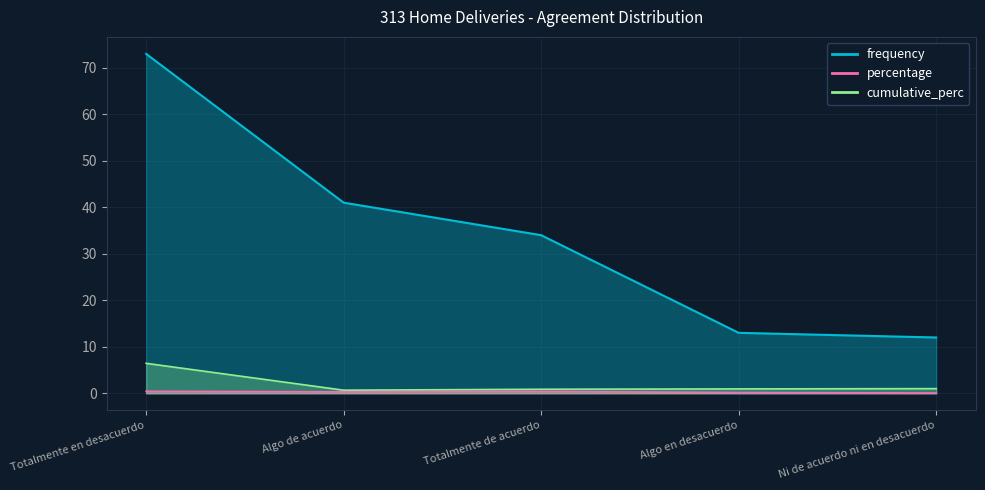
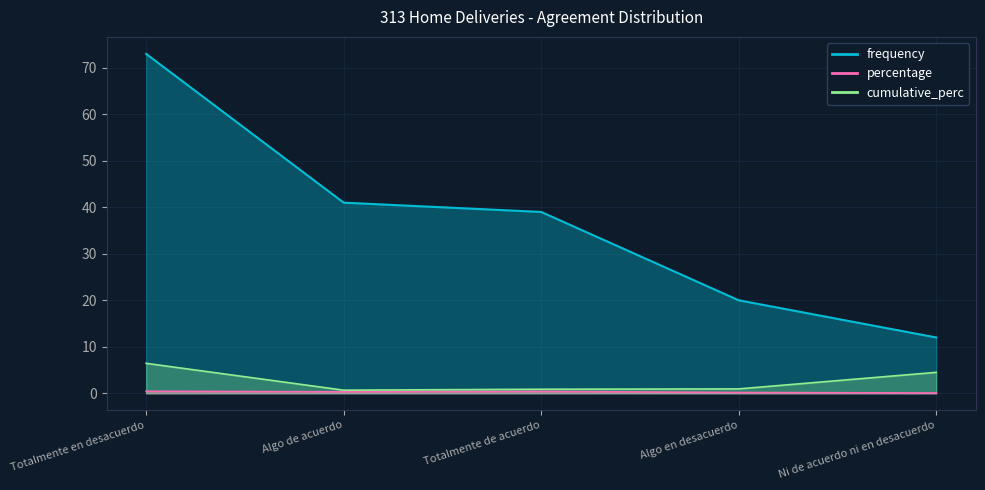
  {
    "frequency": {
      "Totalmente en desacuerdo": 73,
      "Algo de acuerdo": 41,
-     "Totalmente de acuerdo": 34,
-     "Algo en desacuerdo": 13,
+     "Totalmente de acuerdo": 39,
+     "Algo en desacuerdo": 20,
      "Ni de acuerdo ni en desacuerdo": 12
    },
    "percentage": {
      "Totalmente en desacuerdo": 0,
      "Algo en desacuerdo": 0,
      "Ni de acuerdo ni en desacuerdo": 0
    },
    "cumulative_perc": {
      "Totalmente en desacuerdo": 6,
      "Algo en desacuerdo": 1,
-     "Ni de acuerdo ni en desacuerdo": 1
+     "Ni de acuerdo ni en desacuerdo": 5
    }
  }
